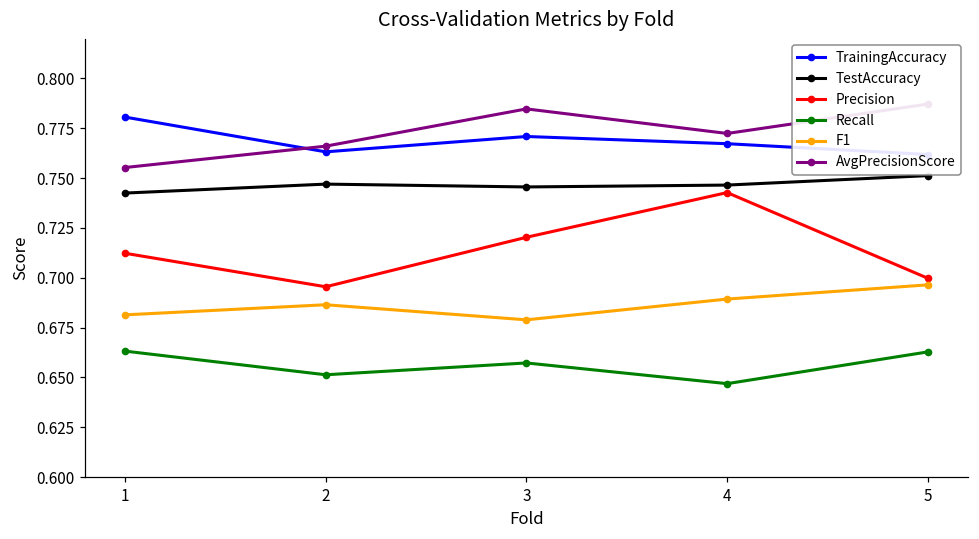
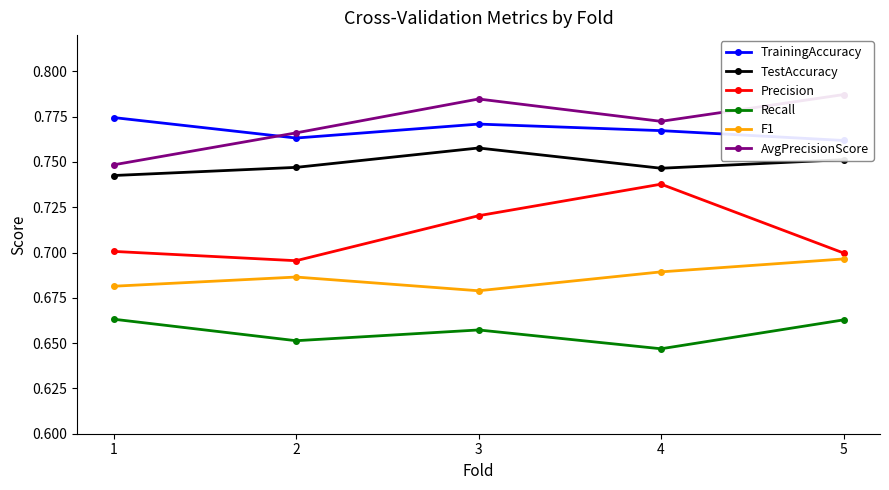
  {
    "TrainingAccuracy": {
-     "1": 0.781,
+     "1": 0.774,
      "2": 0.763,
      "3": 0.771,
      "4": 0.767
    },
    "TestAccuracy": {
      "1": 0.743,
      "2": 0.747,
-     "3": 0.746,
+     "3": 0.758,
      "4": 0.747
    },
    "Precision": {
-     "1": 0.712,
+     "1": 0.701,
      "2": 0.695,
      "3": 0.720,
-     "4": 0.743,
+     "4": 0.738,
      "5": 0.700
    },
    "Recall": {
      "1": 0.663,
      "2": 0.651,
      "3": 0.657,
      "4": 0.647,
      "5": 0.663
    },
    "F1": {
      "1": 0.681,
      "2": 0.686,
      "3": 0.679,
      "4": 0.689,
      "5": 0.696
    },
    "AvgPrecisionScore": {
-     "1": 0.755,
+     "1": 0.748,
      "2": 0.766,
      "3": 0.785,
      "4": 0.772
    }
  }
